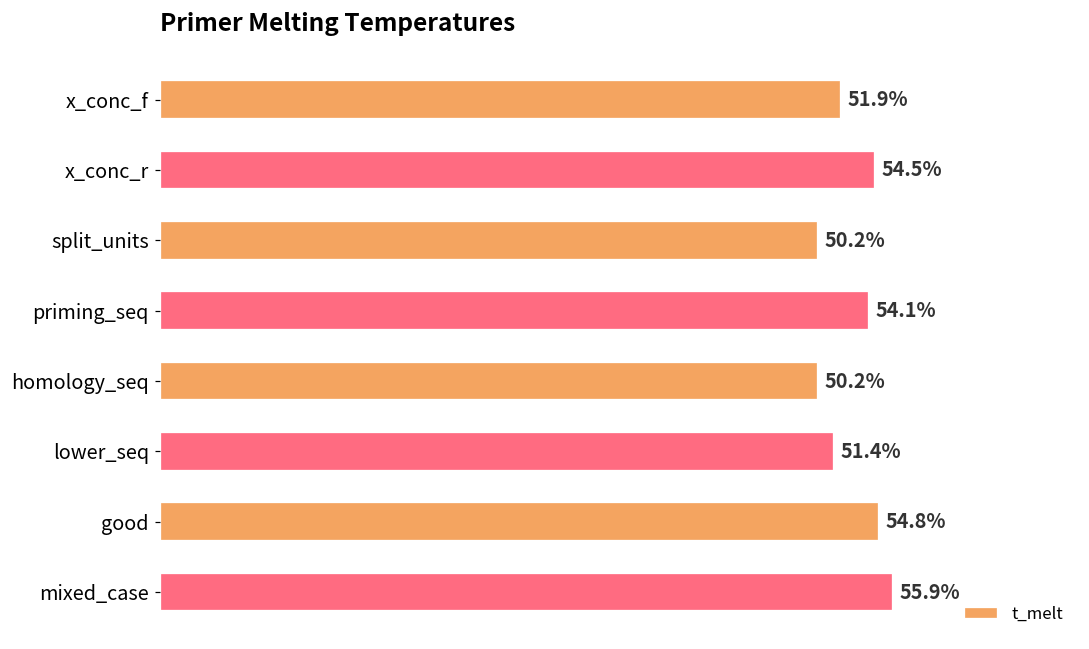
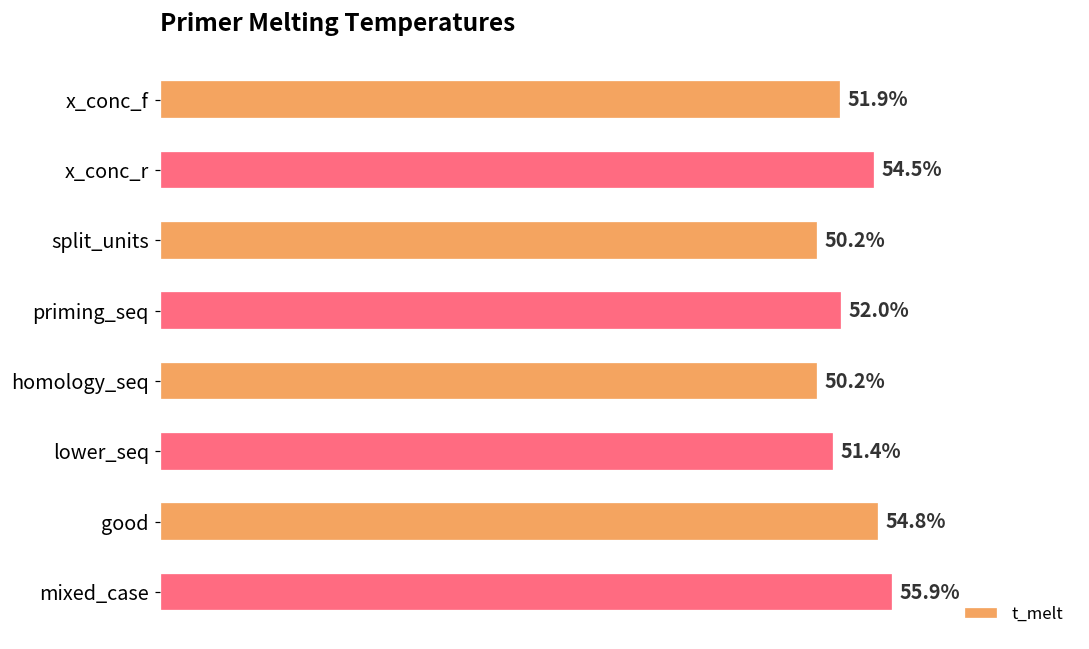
  {
    "x_conc_f": "51.9%",
    "x_conc_r": "54.5%",
    "split_units": "50.2%",
-   "priming_seq": "54.1%",
+   "priming_seq": "52.0%",
    "homology_seq": "50.2%",
    "lower_seq": "51.4%",
    "good": "54.8%",
    "mixed_case": "55.9%"
  }
